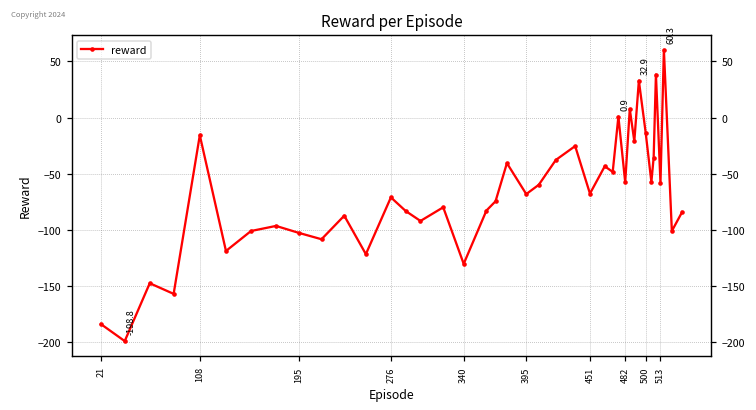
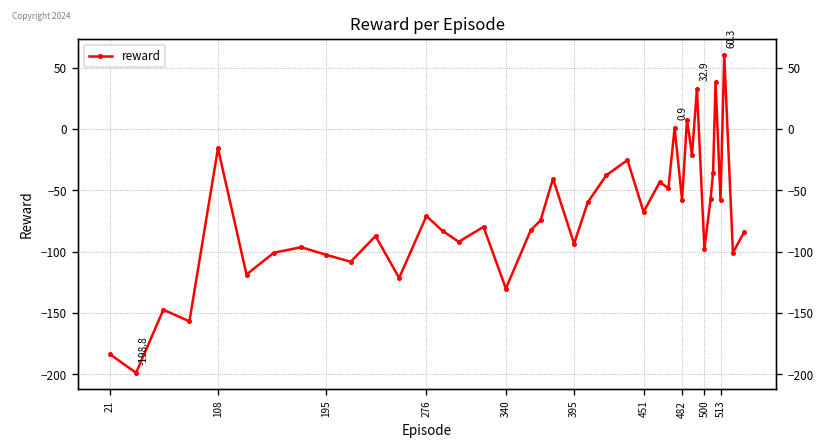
  {
    "21": -184,
    "108": -16,
    "195": -103,
    "276": -71,
    "340": -130,
-   "395": -68,
+   "395": -94,
    "451": -68,
    "482": -57,
-   "500": -13,
+   "500": -97,
    "513": -58
  }
